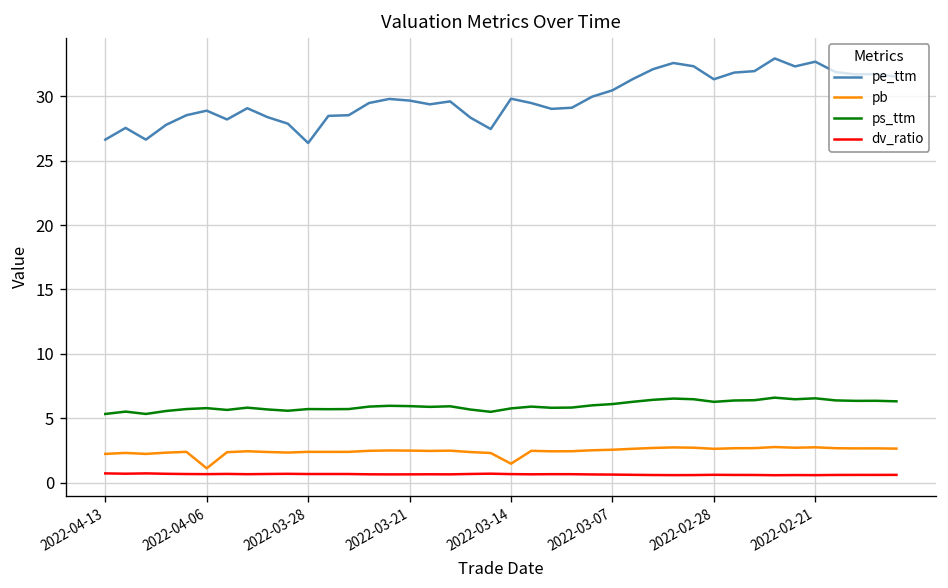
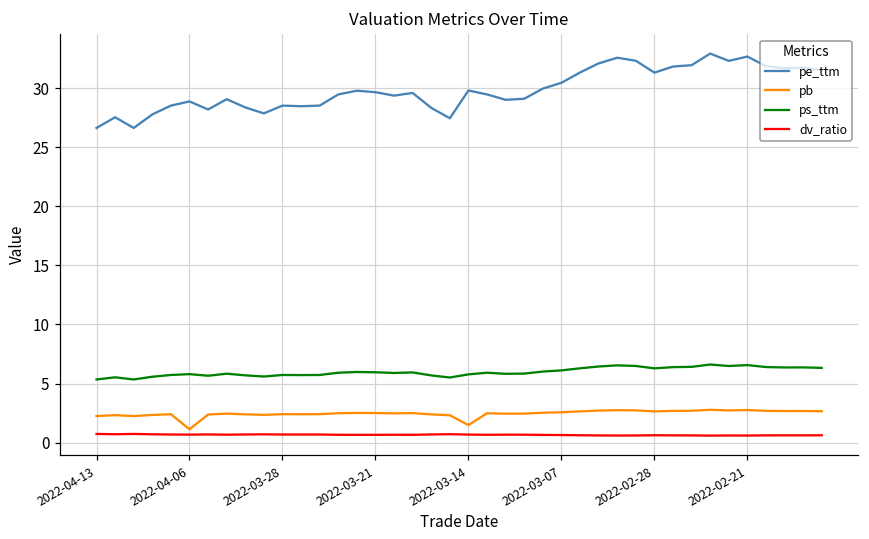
  {
    "pe_ttm": {
      "2022-04-13": 26.6,
      "2022-04-06": 28.9,
-     "2022-03-28": 26.4,
+     "2022-03-28": 28.5,
      "2022-03-21": 29.6,
      "2022-03-14": 29.8,
      "2022-03-07": 30.4,
      "2022-02-28": 31.3,
      "2022-02-21": 32.7
    },
    "pb": {
      "2022-04-13": 2.2,
      "2022-04-06": 1.1,
      "2022-03-28": 2.4,
      "2022-03-21": 2.5,
      "2022-03-14": 1.5,
      "2022-03-07": 2.6,
      "2022-02-28": 2.6,
      "2022-02-21": 2.8
    },
    "ps_ttm": {
      "2022-04-13": 5.3,
      "2022-04-06": 5.8,
      "2022-03-28": 5.7,
      "2022-03-21": 6.0,
      "2022-03-14": 5.8,
      "2022-03-07": 6.1,
      "2022-02-28": 6.3,
      "2022-02-21": 6.6
    },
    "dv_ratio": {
      "2022-04-13": 0.7,
      "2022-04-06": 0.7,
      "2022-03-28": 0.7,
      "2022-03-21": 0.7,
      "2022-03-14": 0.7,
      "2022-03-07": 0.6,
      "2022-02-28": 0.6,
      "2022-02-21": 0.6
    }
  }
